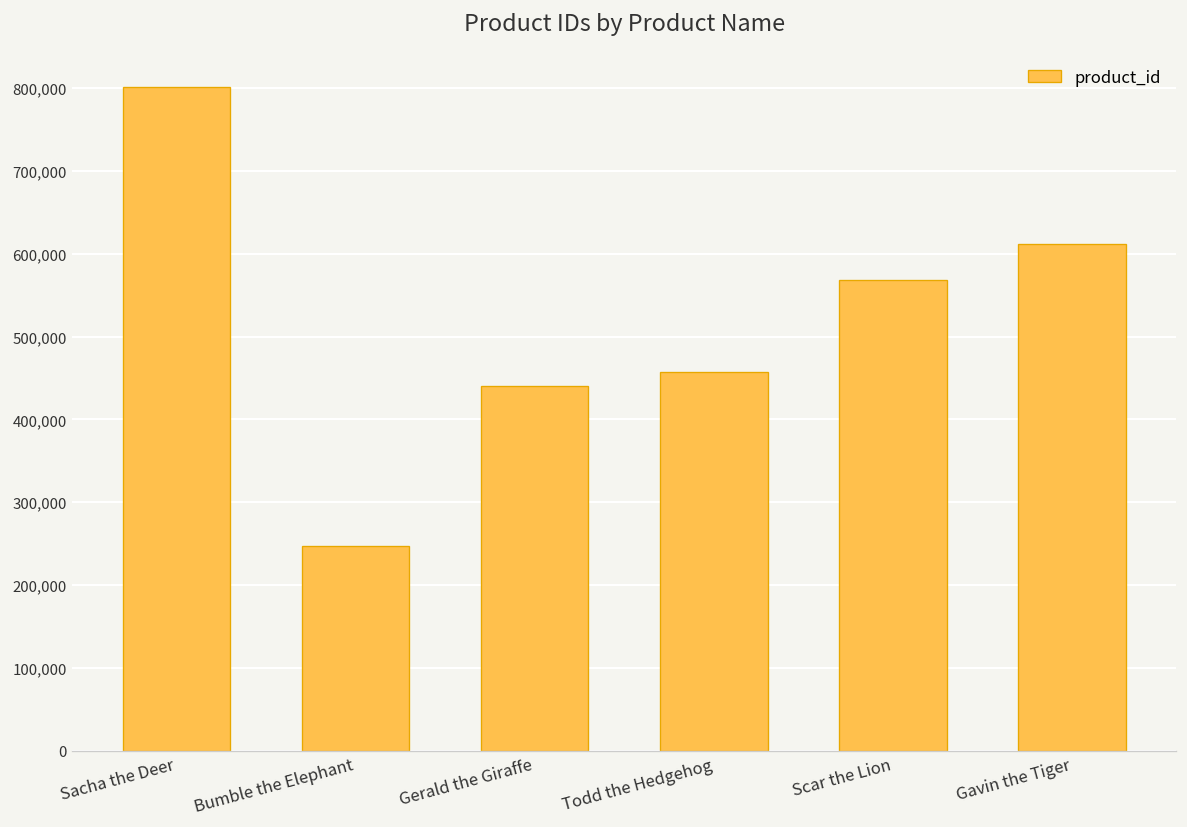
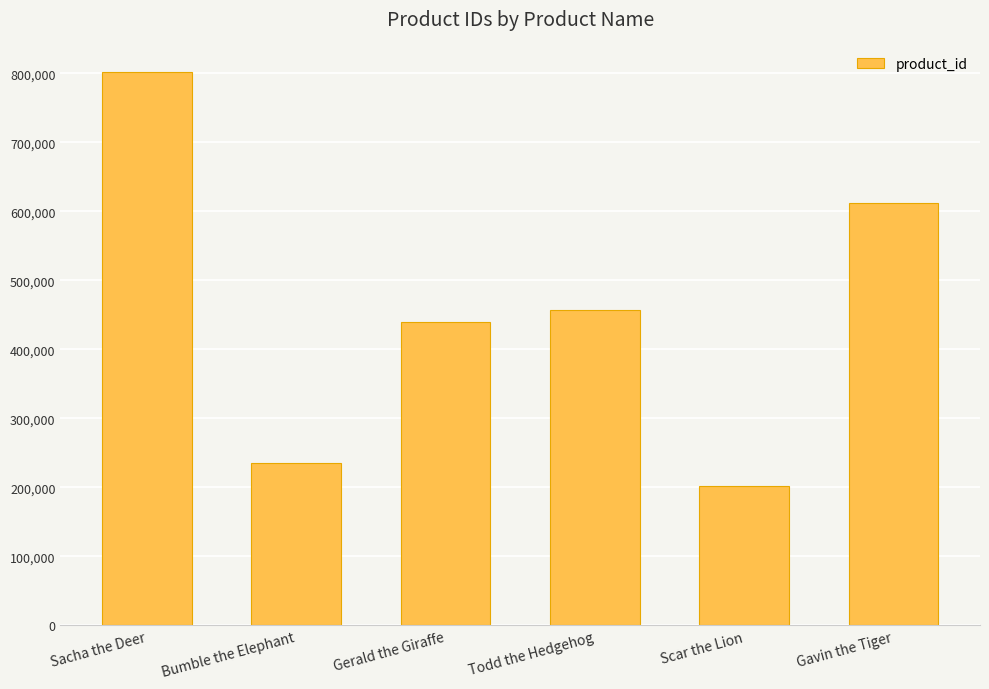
  {
    "Sacha the Deer": "800,000",
-   "Bumble the Elephant": "250,000",
+   "Bumble the Elephant": "230,000",
    "Gerald the Giraffe": "440,000",
    "Todd the Hedgehog": "460,000",
-   "Scar the Lion": "570,000",
+   "Scar the Lion": "200,000",
    "Gavin the Tiger": "610,000"
  }
